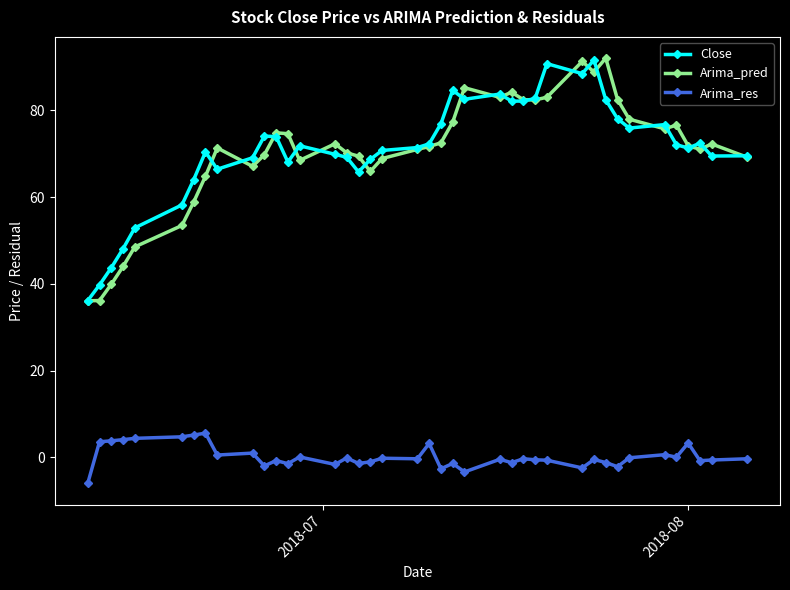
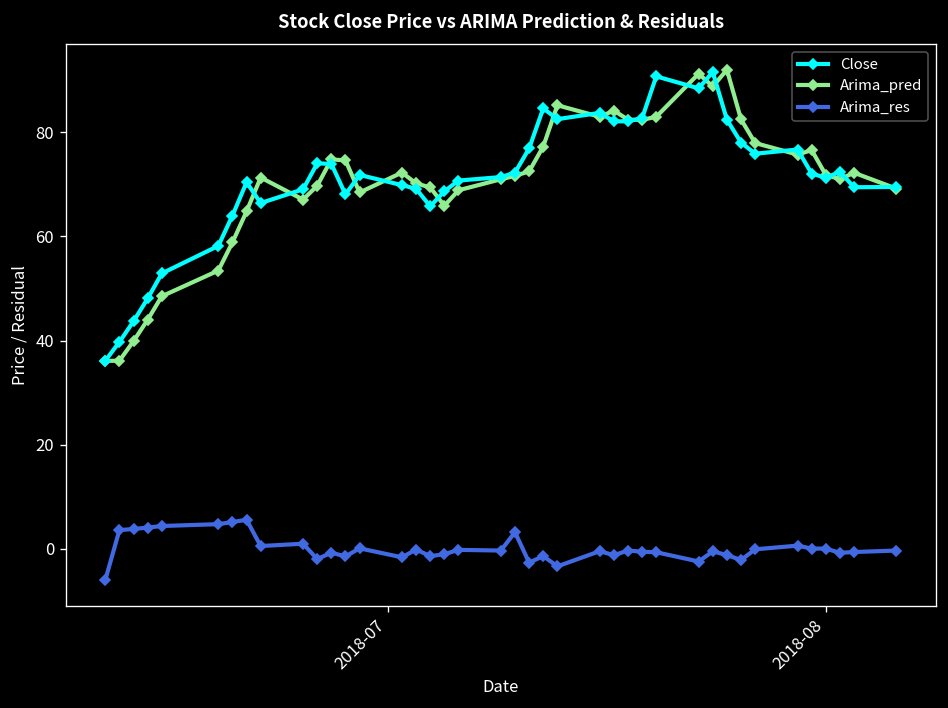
  {
    "Arima_res": {
-     "2018-08": 3
+     "2018-08": 0
    }
  }
